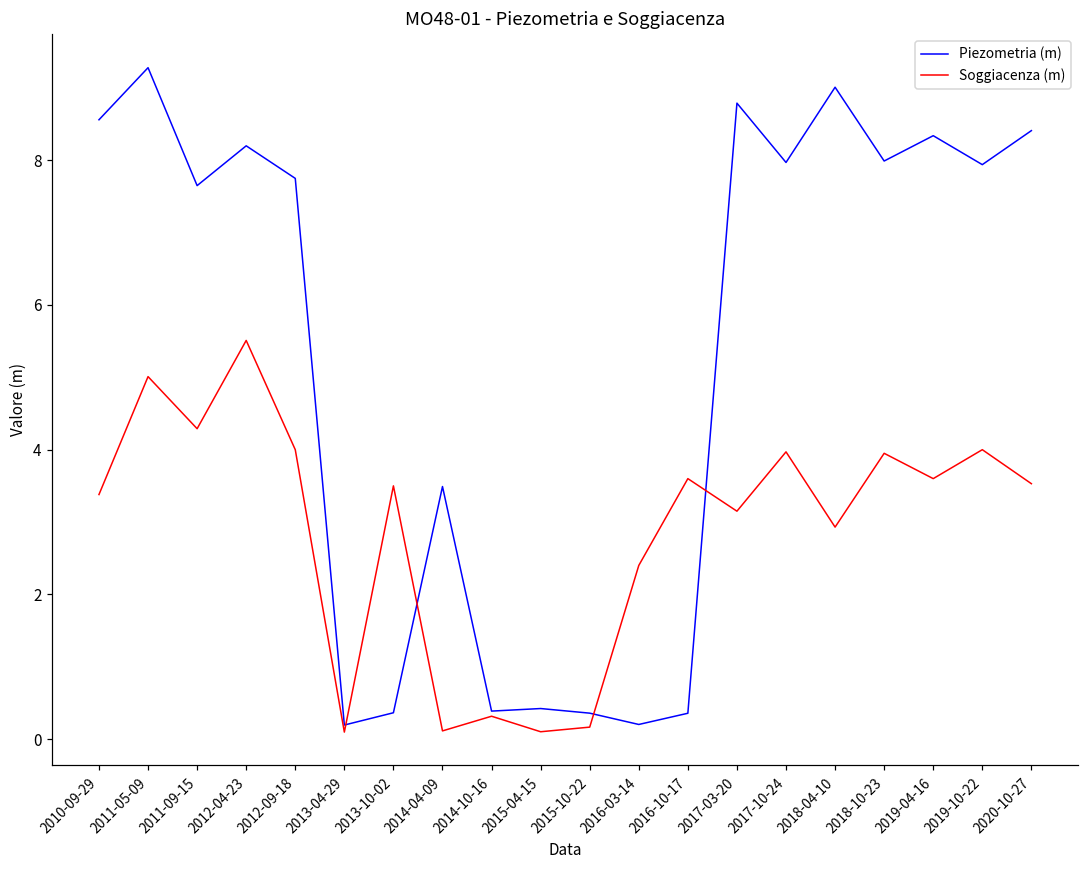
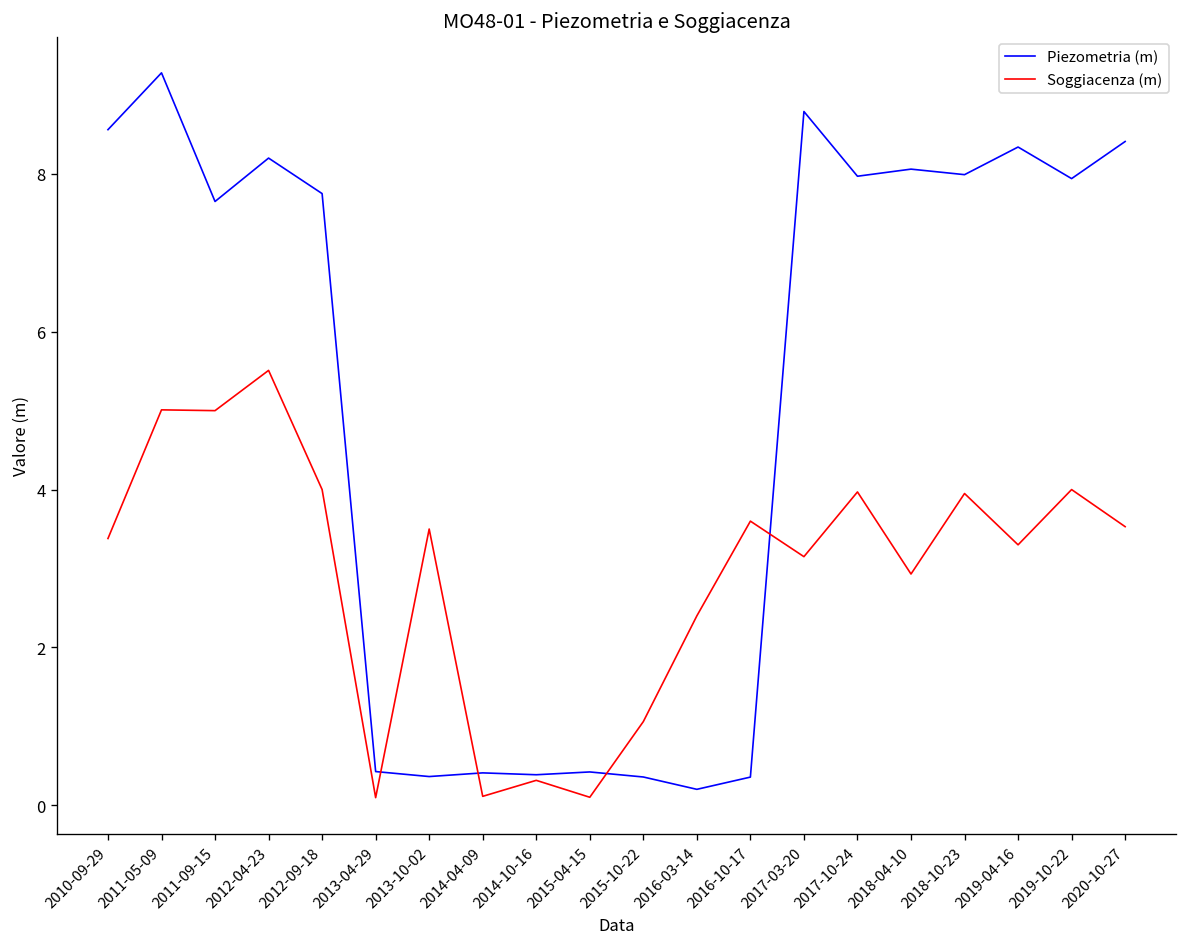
  {
    "Piezometria (m)": {
      "2010-09-29": 8.6,
      "2011-05-09": 9.3,
      "2011-09-15": 7.6,
      "2012-04-23": 8.2,
      "2012-09-18": 7.8,
-     "2013-04-29": 0.2,
+     "2013-04-29": 0.4,
      "2013-10-02": 0.4,
-     "2014-04-09": 3.5,
+     "2014-04-09": 0.4,
      "2014-10-16": 0.4,
      "2015-04-15": 0.4,
      "2015-10-22": 0.4,
      "2016-03-14": 0.2,
      "2016-10-17": 0.4,
      "2017-03-20": 8.8,
      "2017-10-24": 8.0,
-     "2018-04-10": 9.0,
+     "2018-04-10": 8.1,
      "2018-10-23": 8.0,
      "2019-04-16": 8.3,
      "2019-10-22": 7.9,
      "2020-10-27": 8.4
    },
    "Soggiacenza (m)": {
      "2010-09-29": 3.4,
      "2011-05-09": 5.0,
-     "2011-09-15": 4.3,
+     "2011-09-15": 5.0,
      "2012-04-23": 5.5,
      "2012-09-18": 4.0,
      "2013-04-29": 0.1,
      "2013-10-02": 3.5,
      "2014-04-09": 0.1,
      "2014-10-16": 0.3,
      "2015-04-15": 0.1,
-     "2015-10-22": 0.2,
+     "2015-10-22": 1.1,
      "2016-03-14": 2.4,
      "2016-10-17": 3.6,
      "2017-03-20": 3.2,
      "2017-10-24": 4.0,
      "2018-04-10": 2.9,
      "2018-10-23": 4.0,
-     "2019-04-16": 3.6,
+     "2019-04-16": 3.3,
      "2019-10-22": 4.0,
      "2020-10-27": 3.5
    }
  }
